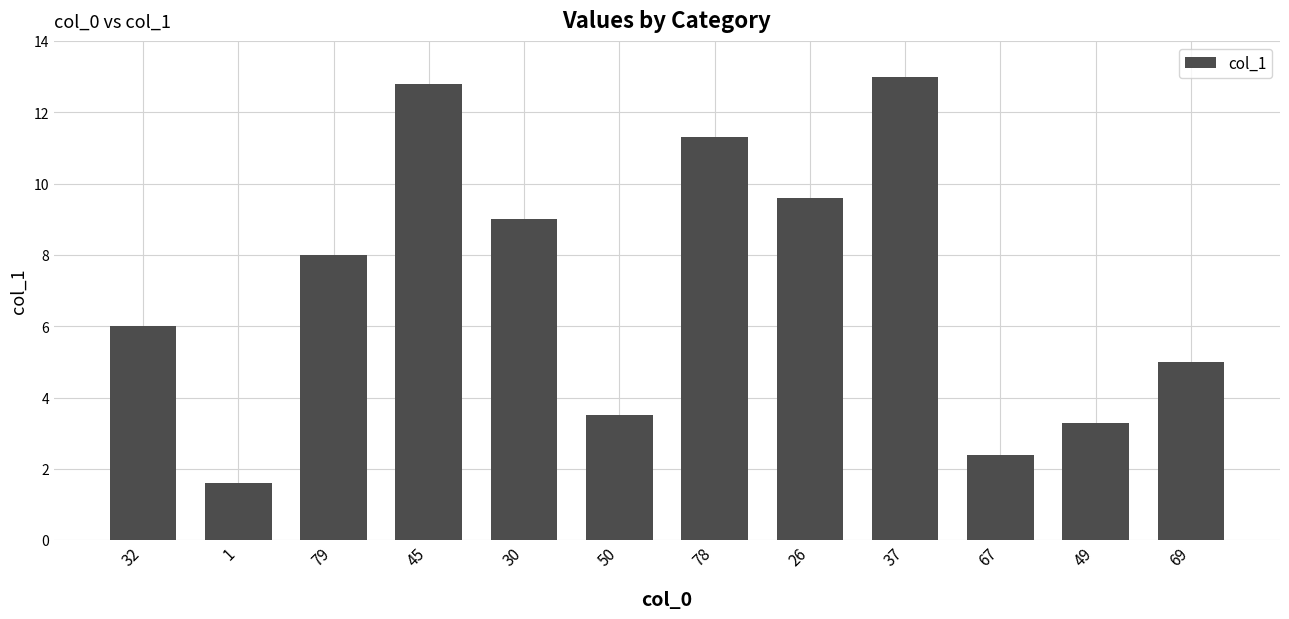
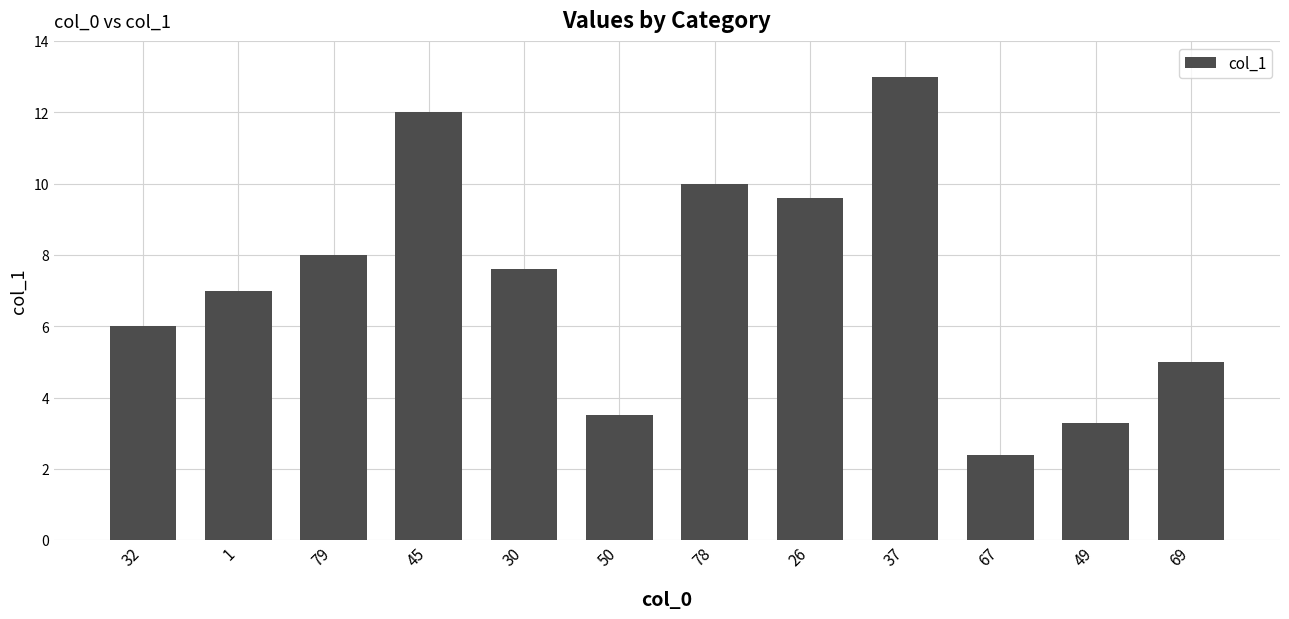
  {
    "32": 6.0,
-   "1": 1.6,
+   "1": 7.0,
    "79": 8.0,
-   "45": 12.8,
-   "30": 9.0,
+   "45": 12.0,
+   "30": 7.6,
    "50": 3.5,
-   "78": 11.3,
+   "78": 10.0,
    "26": 9.6,
    "37": 13.0,
    "67": 2.4,
    "49": 3.3,
    "69": 5.0
  }
